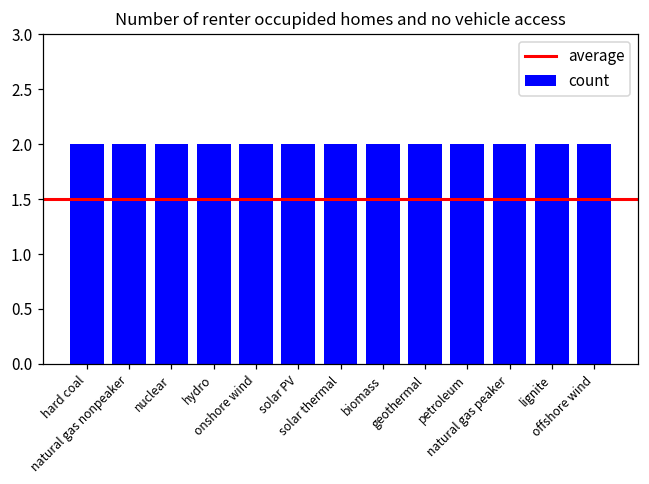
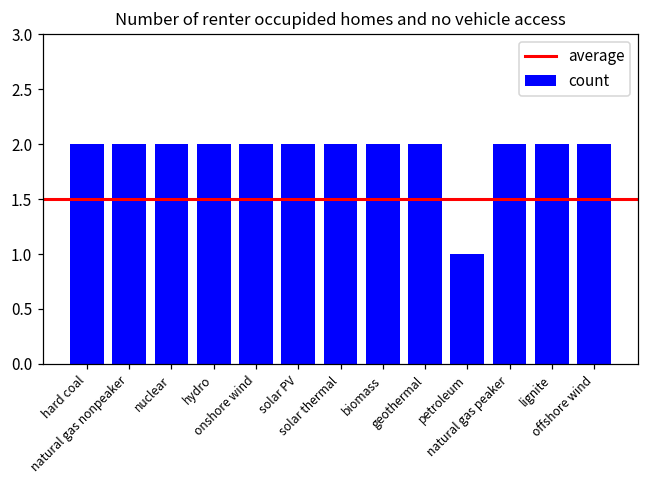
  {
    "hard coal": 2,
    "natural gas nonpeaker": 2,
    "nuclear": 2,
    "hydro": 2,
    "onshore wind": 2,
    "solar PV": 2,
    "solar thermal": 2,
    "biomass": 2,
    "geothermal": 2,
-   "petroleum": 2,
+   "petroleum": 1,
    "natural gas peaker": 2,
    "lignite": 2,
    "offshore wind": 2
  }
